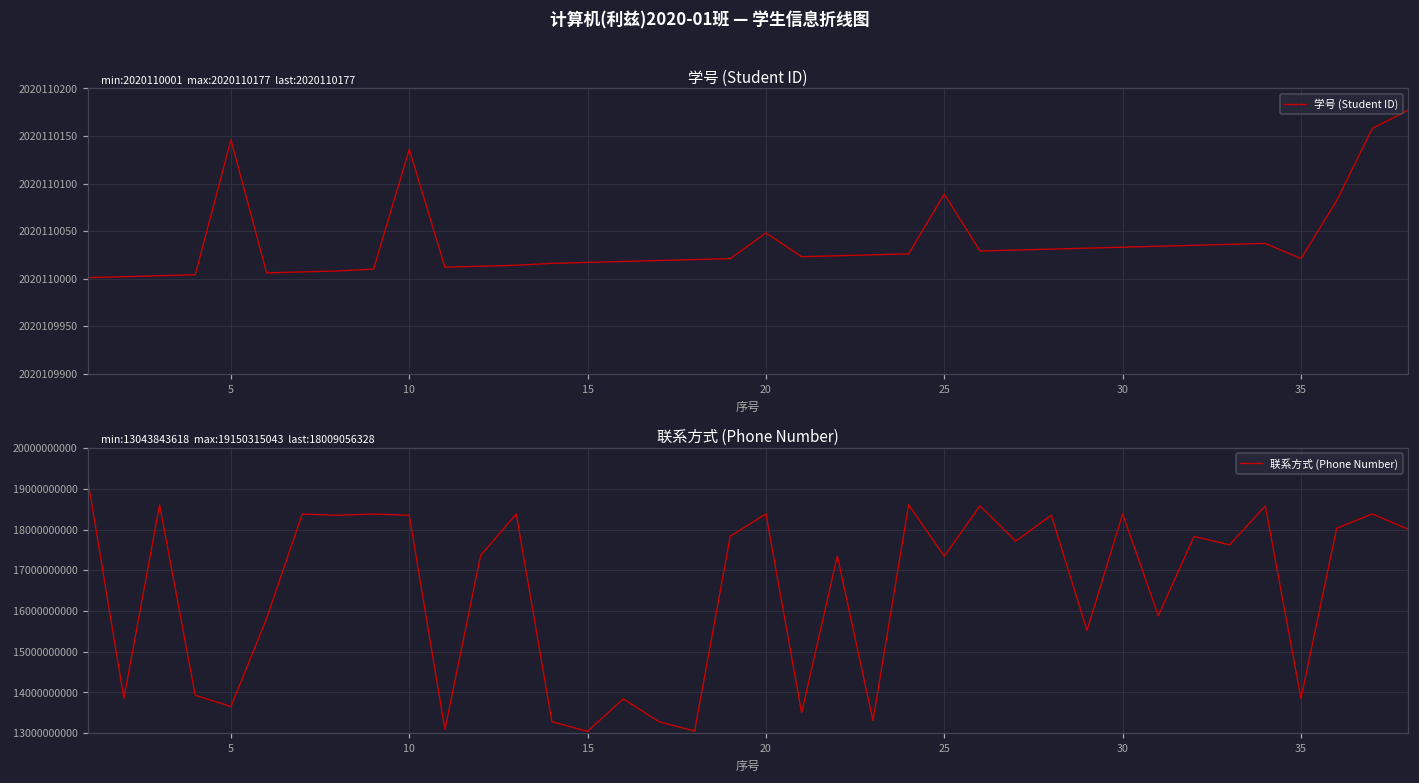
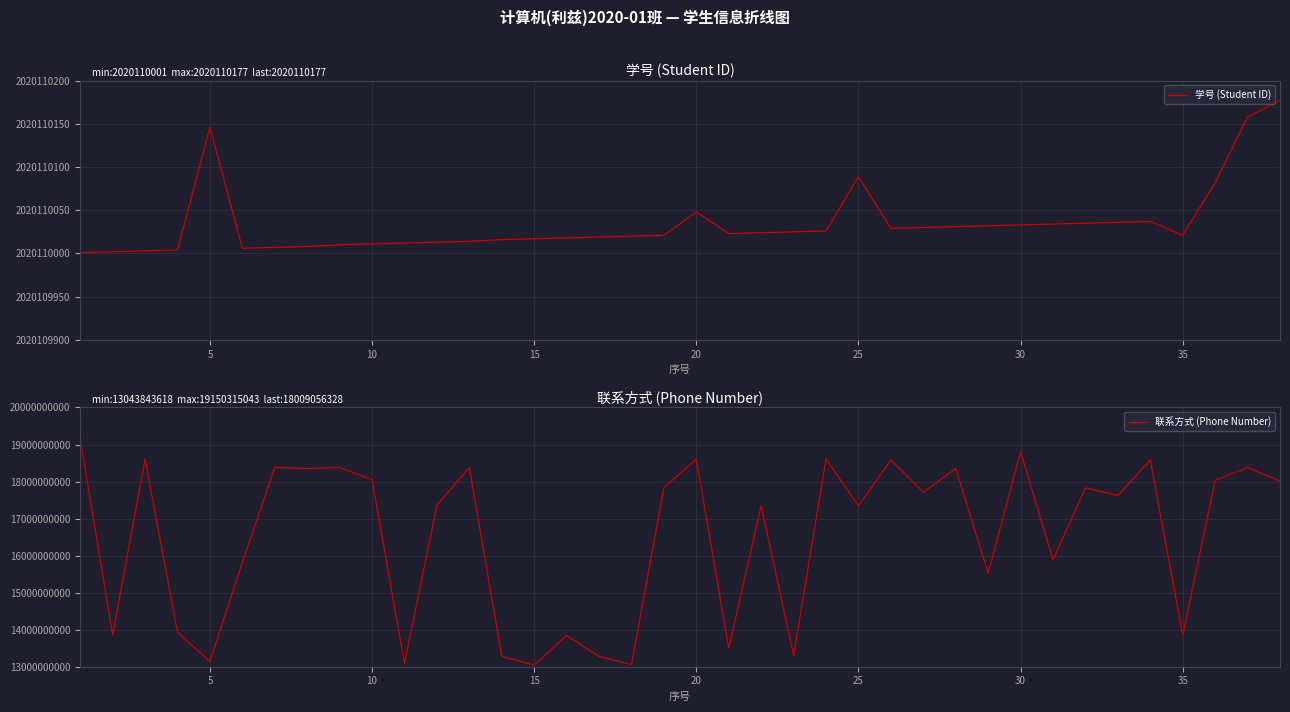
  {
    "学号 (Student ID)": {
      "5": 2020110150,
-     "10": 2020110140,
+     "10": 2020110010,
      "15": 2020110020,
      "20": 2020110050,
      "25": 2020110090,
      "30": 2020110030,
      "35": 2020110020
    },
    "联系方式 (Phone Number)": {
-     "5": 13700000000,
-     "10": 18300000000,
+     "5": 13100000000,
+     "10": 18100000000,
      "15": 13000000000,
-     "20": 18400000000,
+     "20": 18600000000,
      "25": 17300000000,
-     "30": 18400000000,
+     "30": 18800000000,
      "35": 13900000000
    }
  }
